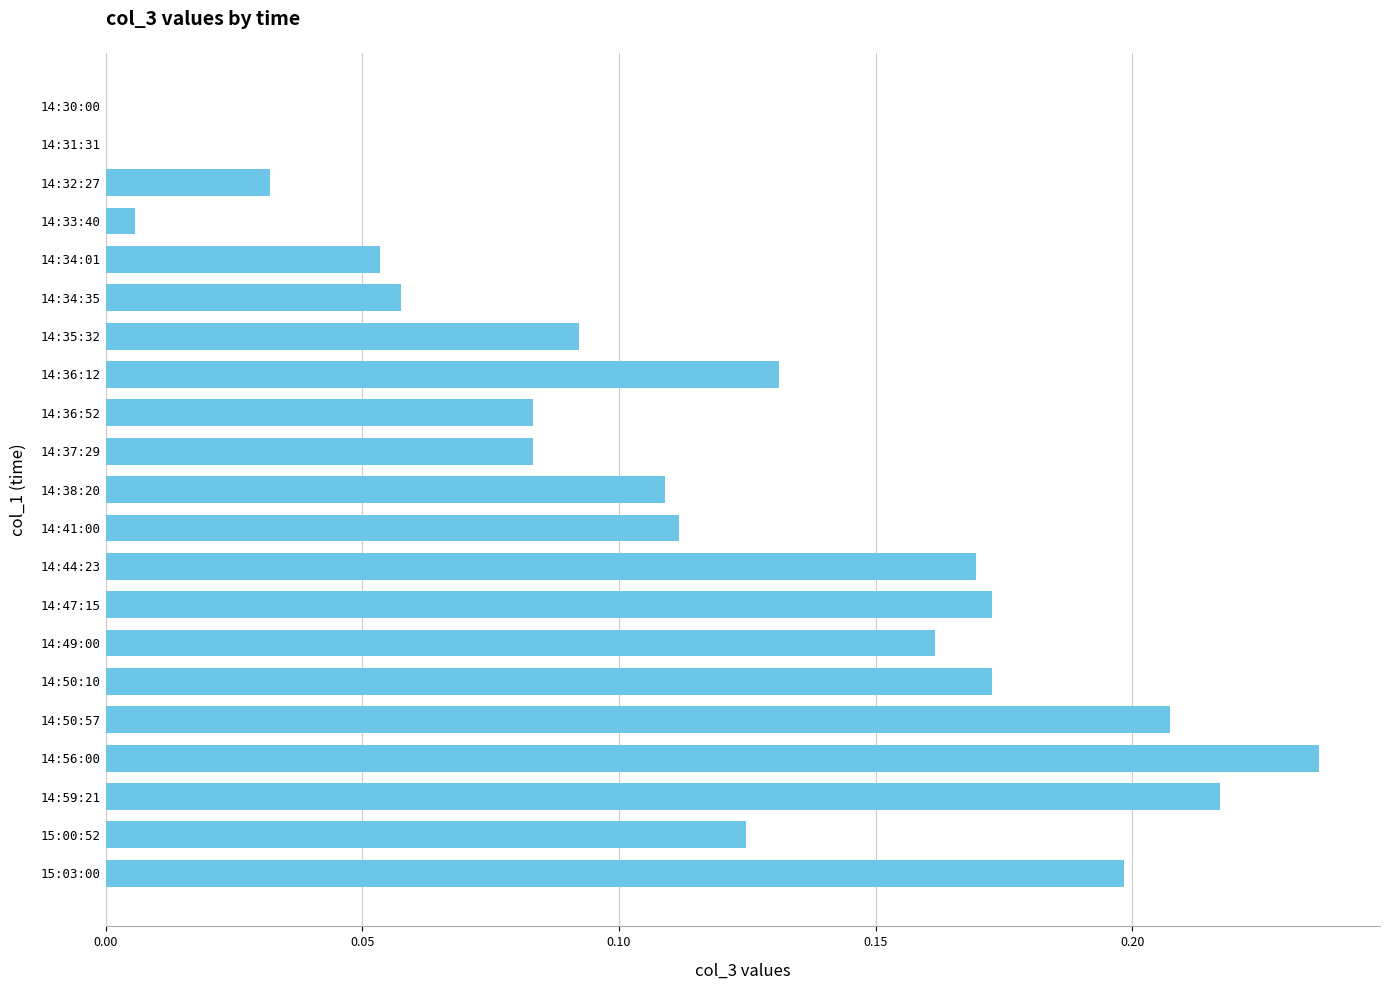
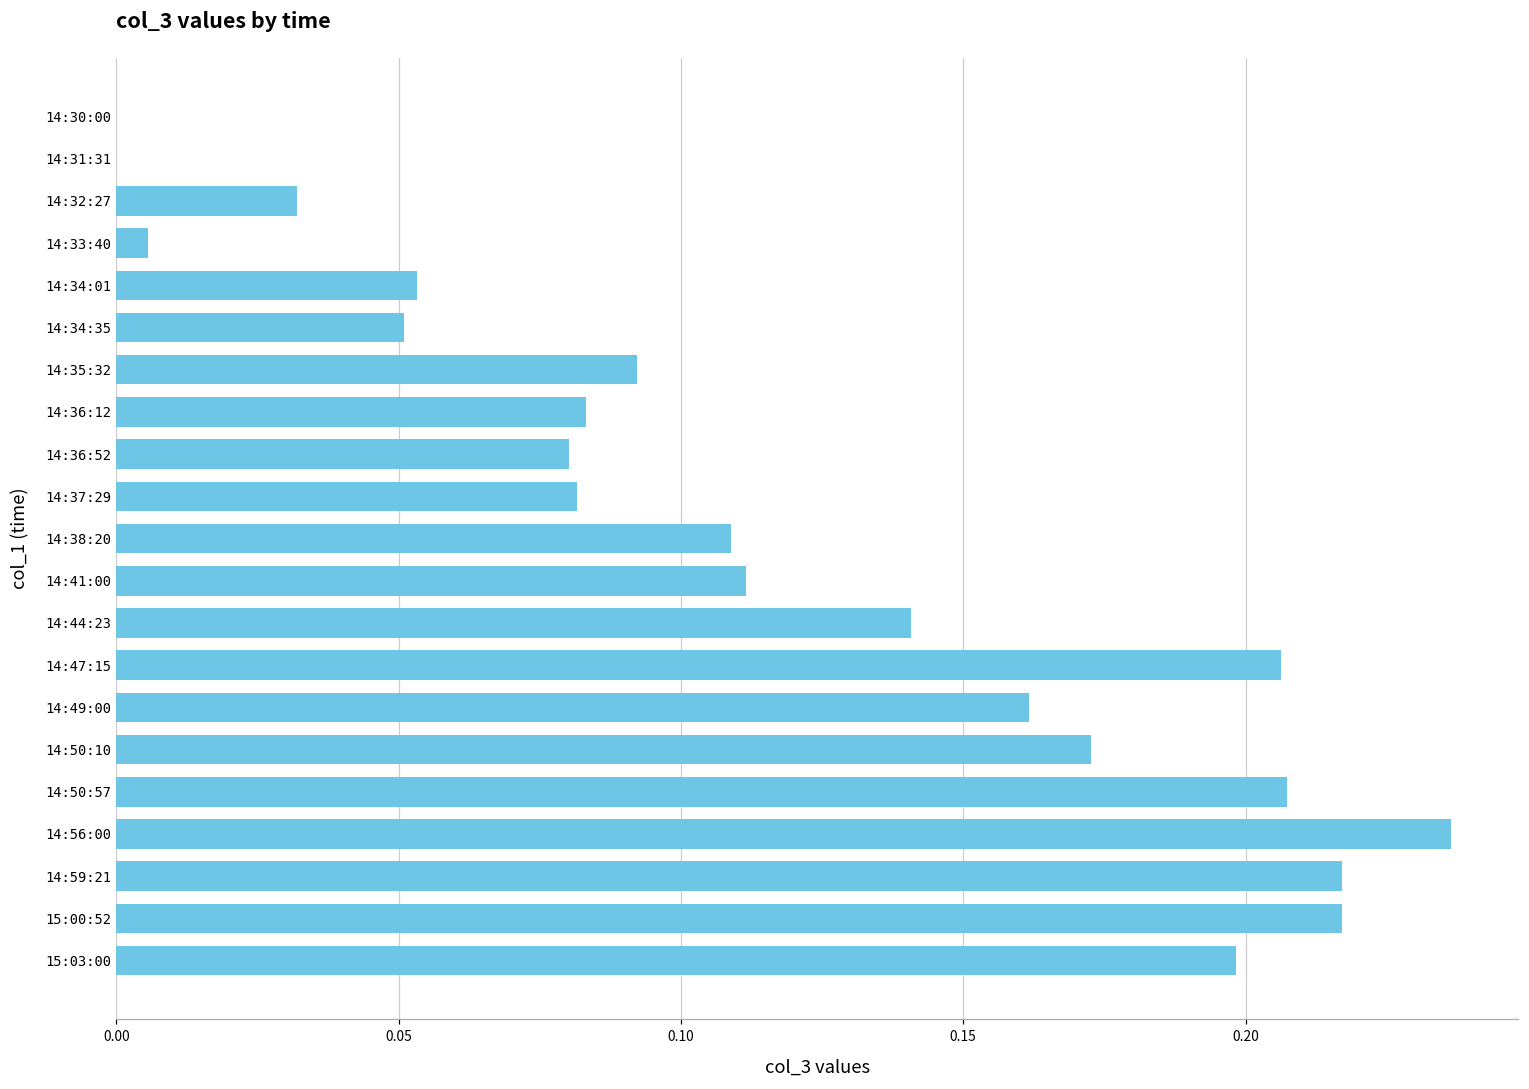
  {
    "14:30:00": 0.000,
    "14:31:31": 0.000,
    "14:32:27": 0.032,
    "14:33:40": 0.006,
    "14:34:01": 0.053,
-   "14:34:35": 0.058,
+   "14:34:35": 0.051,
    "14:35:32": 0.092,
-   "14:36:12": 0.131,
-   "14:36:52": 0.083,
-   "14:37:29": 0.083,
+   "14:36:12": 0.083,
+   "14:36:52": 0.080,
+   "14:37:29": 0.082,
    "14:38:20": 0.109,
    "14:41:00": 0.112,
-   "14:44:23": 0.169,
-   "14:47:15": 0.173,
+   "14:44:23": 0.141,
+   "14:47:15": 0.206,
    "14:49:00": 0.162,
    "14:50:10": 0.173,
    "14:50:57": 0.207,
    "14:56:00": 0.236,
    "14:59:21": 0.217,
-   "15:00:52": 0.125,
+   "15:00:52": 0.217,
    "15:03:00": 0.198
  }
